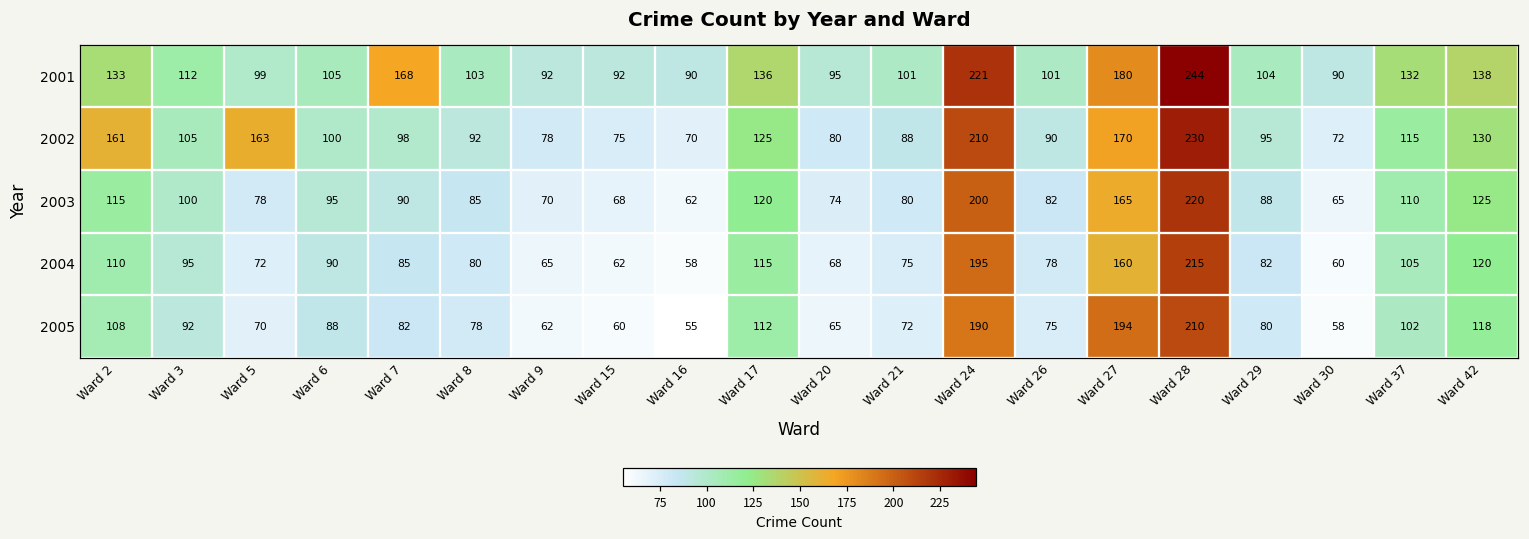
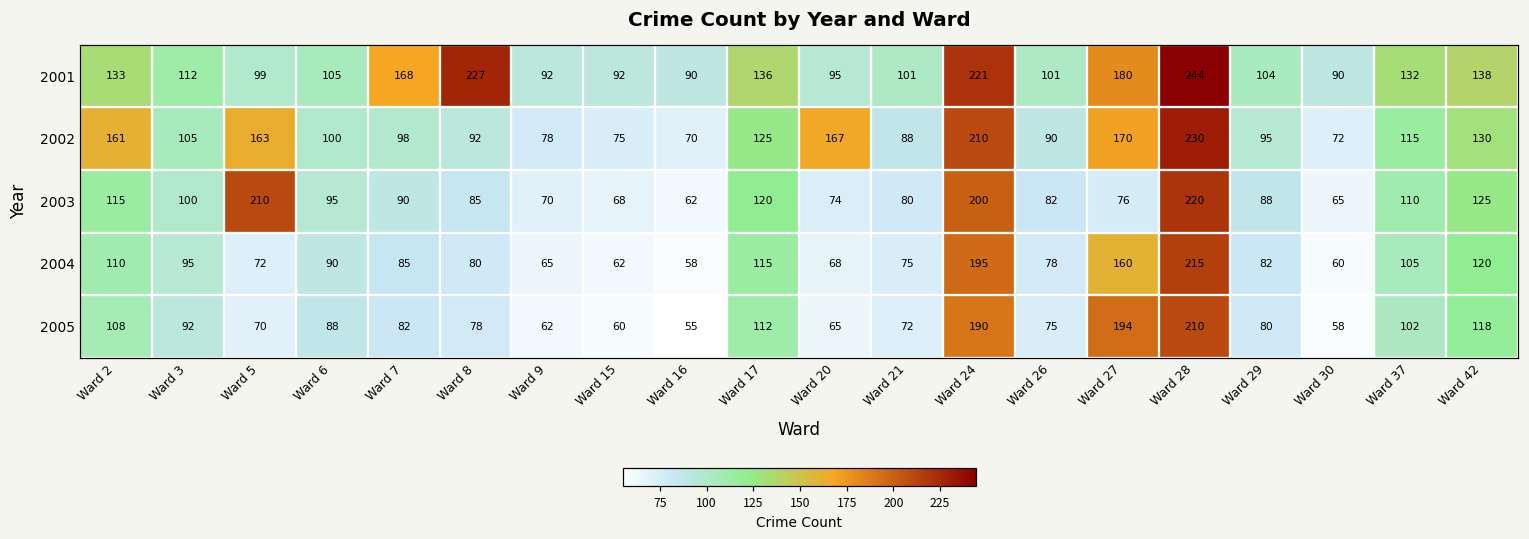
  {
    "2001": {
      "Ward 2": 133,
      "Ward 3": 112,
      "Ward 5": 99,
      "Ward 6": 105,
      "Ward 7": 168,
-     "Ward 8": 103,
+     "Ward 8": 227,
      "Ward 9": 92,
      "Ward 15": 92,
      "Ward 16": 90,
      "Ward 17": 136,
      "Ward 20": 95,
      "Ward 21": 101,
      "Ward 24": 221,
      "Ward 26": 101,
      "Ward 27": 180,
      "Ward 28": 244,
      "Ward 29": 104,
      "Ward 30": 90,
      "Ward 37": 132,
      "Ward 42": 138
    },
    "2002": {
      "Ward 2": 161,
      "Ward 3": 105,
      "Ward 5": 163,
      "Ward 6": 100,
      "Ward 7": 98,
      "Ward 8": 92,
      "Ward 9": 78,
      "Ward 15": 75,
      "Ward 16": 70,
      "Ward 17": 125,
-     "Ward 20": 80,
+     "Ward 20": 167,
      "Ward 21": 88,
      "Ward 24": 210,
      "Ward 26": 90,
      "Ward 27": 170,
      "Ward 28": 230,
      "Ward 29": 95,
      "Ward 30": 72,
      "Ward 37": 115,
      "Ward 42": 130
    },
    "2003": {
      "Ward 2": 115,
      "Ward 3": 100,
-     "Ward 5": 78,
+     "Ward 5": 210,
      "Ward 6": 95,
      "Ward 7": 90,
      "Ward 8": 85,
      "Ward 9": 70,
      "Ward 15": 68,
      "Ward 16": 62,
      "Ward 17": 120,
      "Ward 20": 74,
      "Ward 21": 80,
      "Ward 24": 200,
      "Ward 26": 82,
-     "Ward 27": 165,
+     "Ward 27": 76,
      "Ward 28": 220,
      "Ward 29": 88,
      "Ward 30": 65,
      "Ward 37": 110,
      "Ward 42": 125
    },
    "2004": {
      "Ward 2": 110,
      "Ward 3": 95,
      "Ward 5": 72,
      "Ward 6": 90,
      "Ward 7": 85,
      "Ward 8": 80,
      "Ward 9": 65,
      "Ward 15": 62,
      "Ward 16": 58,
      "Ward 17": 115,
      "Ward 20": 68,
      "Ward 21": 75,
      "Ward 24": 195,
      "Ward 26": 78,
      "Ward 27": 160,
      "Ward 28": 215,
      "Ward 29": 82,
      "Ward 30": 60,
      "Ward 37": 105,
      "Ward 42": 120
    },
    "2005": {
      "Ward 2": 108,
      "Ward 3": 92,
      "Ward 5": 70,
      "Ward 6": 88,
      "Ward 7": 82,
      "Ward 8": 78,
      "Ward 9": 62,
      "Ward 15": 60,
      "Ward 16": 55,
      "Ward 17": 112,
      "Ward 20": 65,
      "Ward 21": 72,
      "Ward 24": 190,
      "Ward 26": 75,
      "Ward 27": 194,
      "Ward 28": 210,
      "Ward 29": 80,
      "Ward 30": 58,
      "Ward 37": 102,
      "Ward 42": 118
    }
  }
